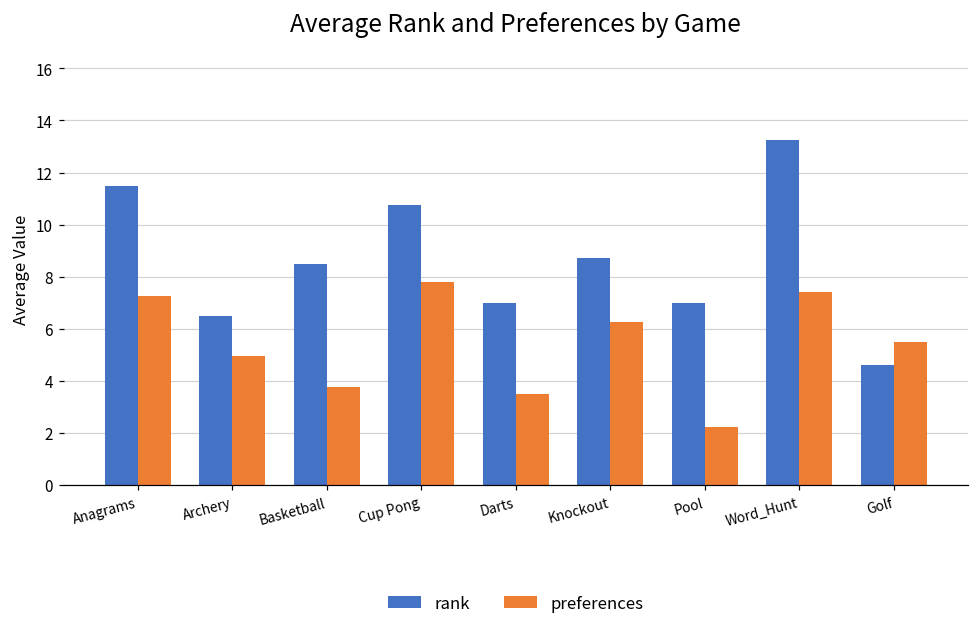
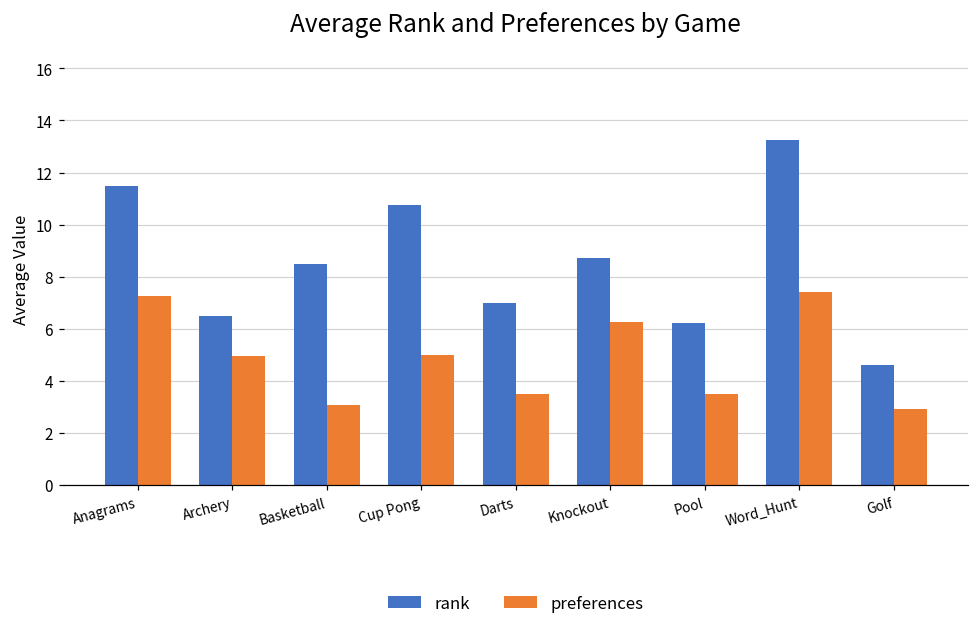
  {
    "rank": {
      "Anagrams": 11.5,
      "Archery": 6.5,
      "Basketball": 8.5,
      "Cup Pong": 10.8,
      "Darts": 7.0,
      "Knockout": 8.7,
-     "Pool": 7.0,
+     "Pool": 6.2,
      "Word_Hunt": 13.3,
      "Golf": 4.6
    },
    "preferences": {
      "Anagrams": 7.3,
      "Archery": 4.9,
-     "Basketball": 3.8,
-     "Cup Pong": 7.8,
+     "Basketball": 3.1,
+     "Cup Pong": 5.0,
      "Darts": 3.5,
      "Knockout": 6.3,
-     "Pool": 2.2,
+     "Pool": 3.5,
      "Word_Hunt": 7.4,
-     "Golf": 5.5
+     "Golf": 2.9
    }
  }
